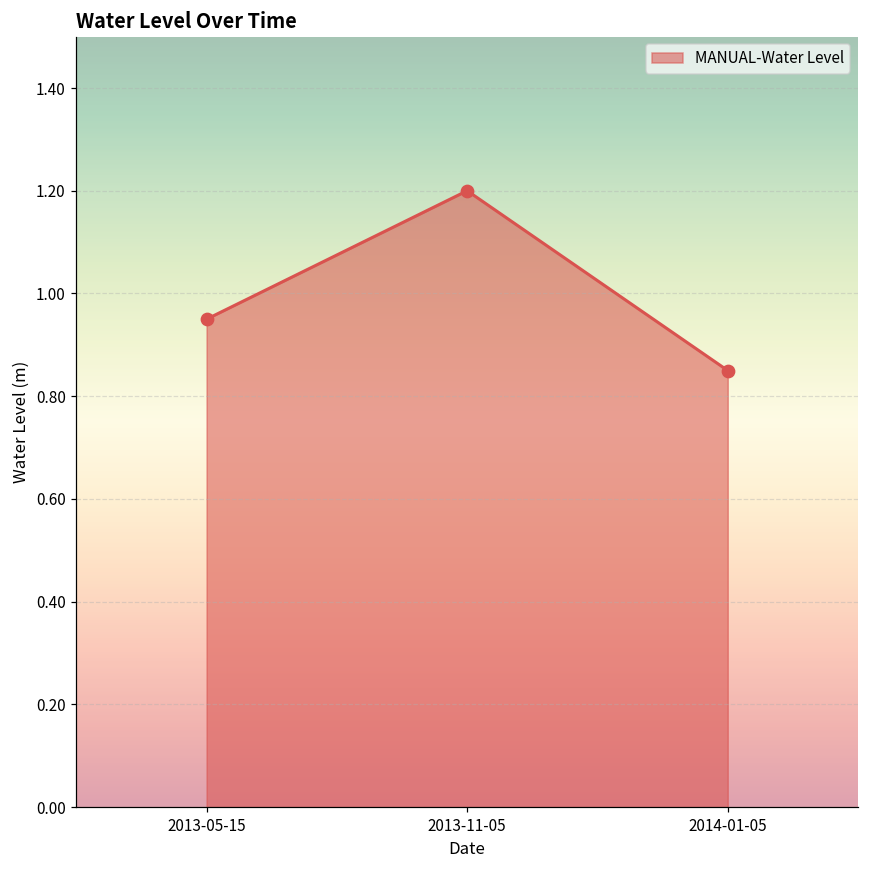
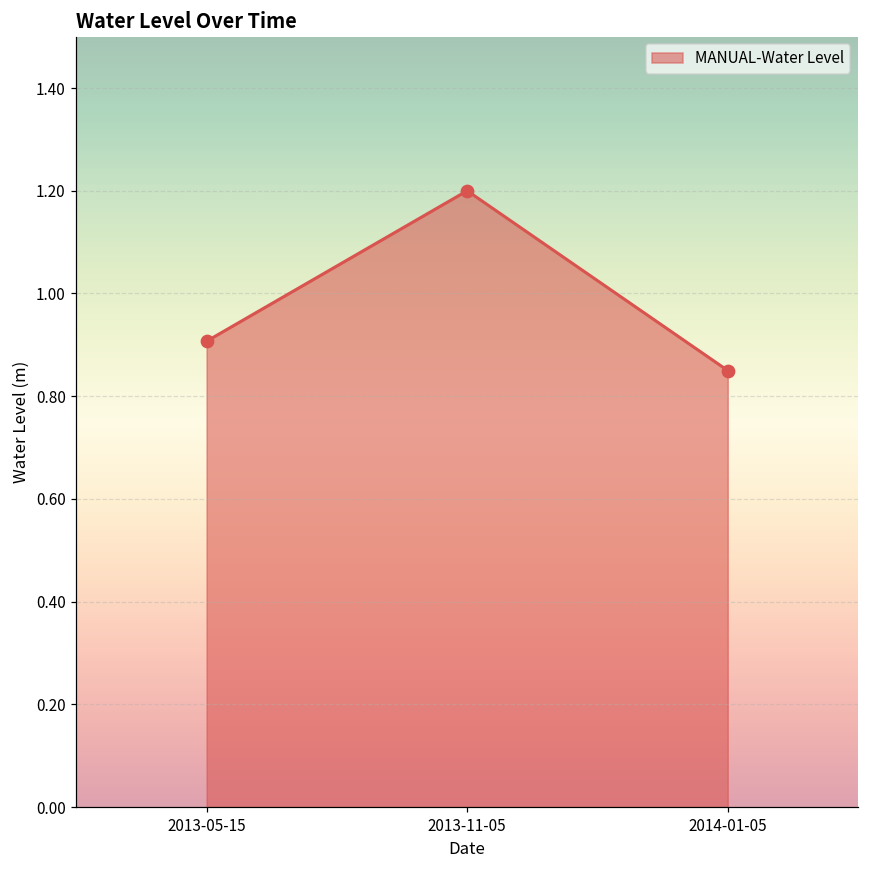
  {
-   "2013-05-15": 0.95,
+   "2013-05-15": 0.91,
    "2013-11-05": 1.20,
    "2014-01-05": 0.85
  }
